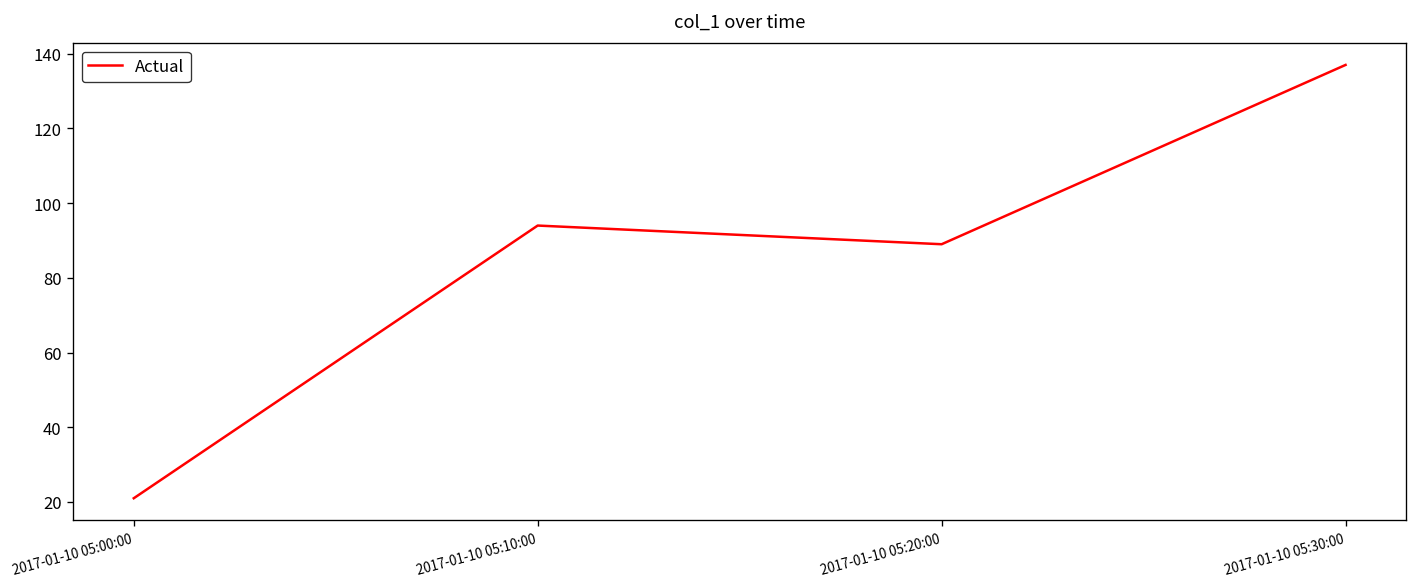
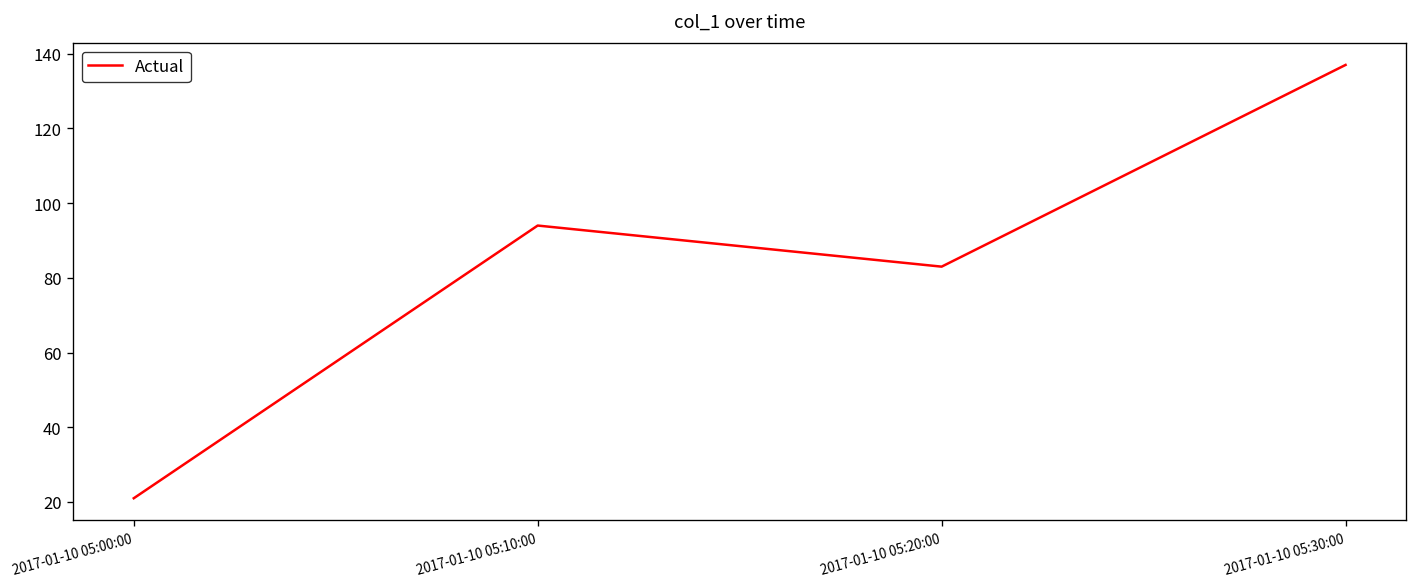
  {
    "2017-01-10 05:00:00": 21,
    "2017-01-10 05:10:00": 94,
-   "2017-01-10 05:20:00": 89,
+   "2017-01-10 05:20:00": 83,
    "2017-01-10 05:30:00": 137
  }
